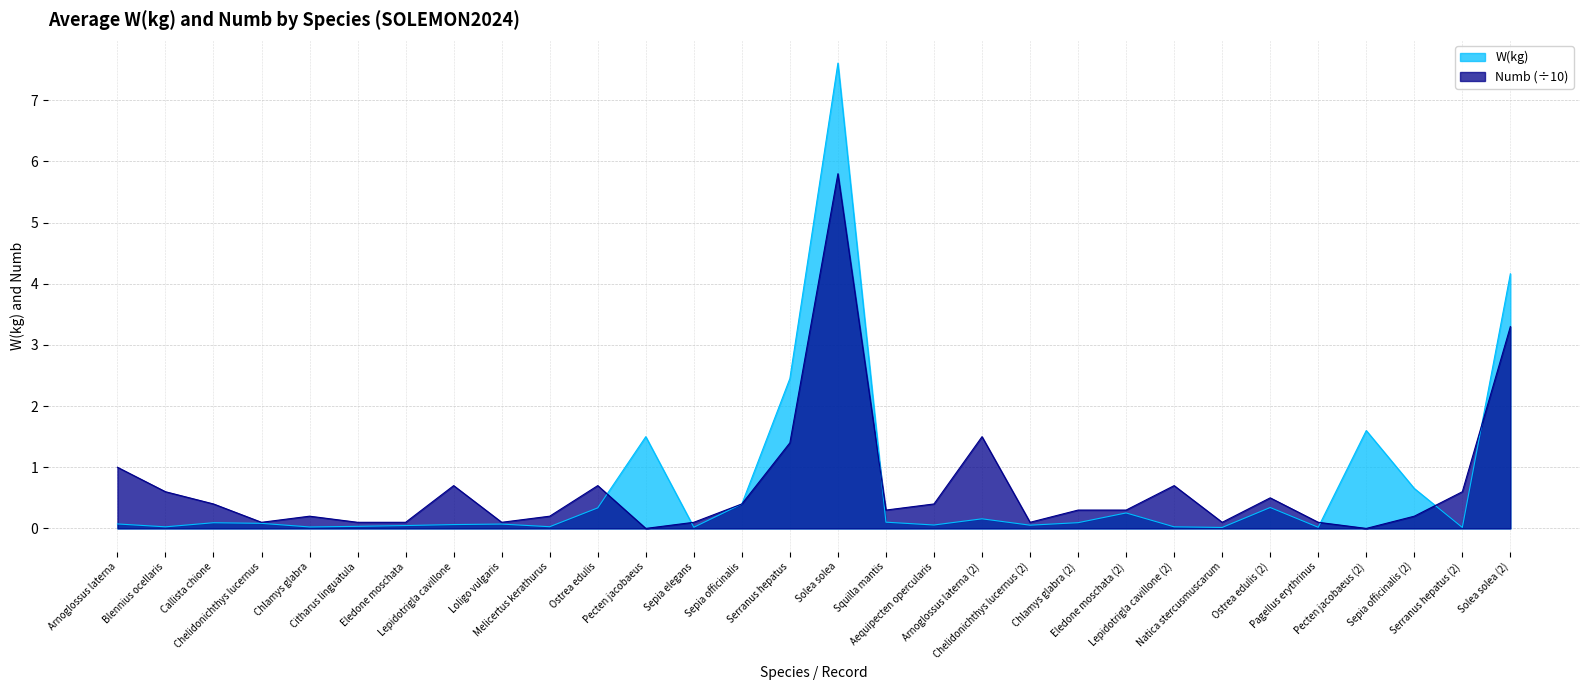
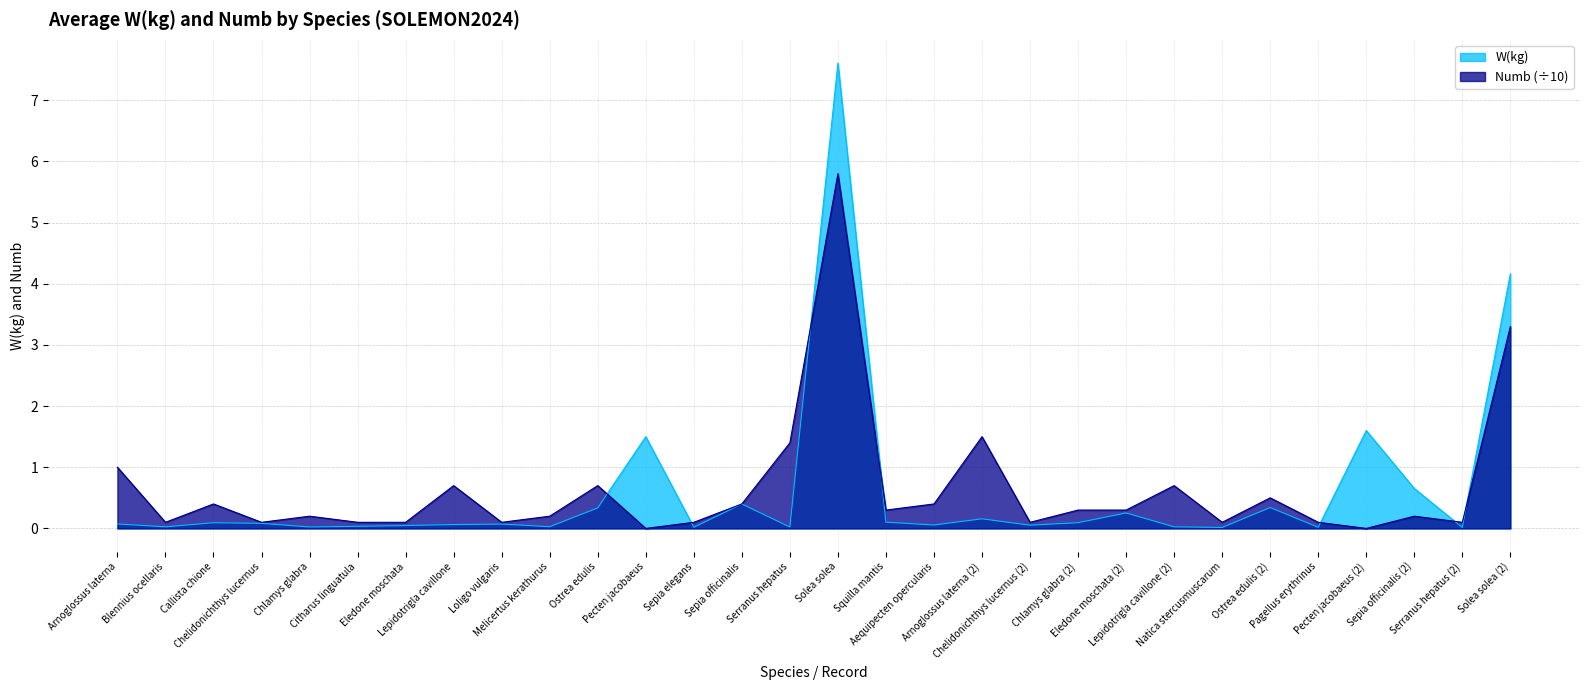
  {
    "W(kg)": {
      "Arnoglossus laterna": 0.1,
      "Blennius ocellaris": 0.0,
      "Callista chione": 0.1,
      "Chlamys glabra": 0.0,
      "Citharus linguatula": 0.0,
      "Eledone moschata": 0.0,
      "Lepidotrigla cavillone": 0.1,
      "Melicertus kerathurus": 0.0,
      "Ostrea edulis": 0.3,
      "Pecten jacobaeus": 1.5,
      "Sepia elegans": 0.0,
-     "Serranus hepatus": 2.5,
+     "Serranus hepatus": 0.0,
      "Solea solea": 7.6,
      "Squilla mantis": 0.1,
      "Aequipecten opercularis": 0.1,
      "Arnoglossus laterna (2)": 0.2,
      "Chelidonichthys lucernus (2)": 0.1,
      "Chlamys glabra (2)": 0.1,
      "Eledone moschata (2)": 0.3,
      "Lepidotrigla cavillone (2)": 0.0,
      "Natica stercusmuscarum": 0.0,
      "Ostrea edulis (2)": 0.3,
      "Pagellus erythrinus": 0.0,
      "Pecten jacobaeus (2)": 1.6,
      "Sepia officinalis (2)": 0.7,
      "Serranus hepatus (2)": 0.0,
      "Solea solea (2)": 4.2
    },
    "Numb (÷10)": {
      "Arnoglossus laterna": 1.0,
-     "Blennius ocellaris": 0.6,
+     "Blennius ocellaris": 0.1,
      "Callista chione": 0.4,
      "Chlamys glabra": 0.2,
      "Citharus linguatula": 0.1,
      "Eledone moschata": 0.1,
      "Lepidotrigla cavillone": 0.7,
      "Melicertus kerathurus": 0.2,
      "Ostrea edulis": 0.7,
      "Pecten jacobaeus": 0.0,
      "Sepia elegans": 0.1,
      "Serranus hepatus": 1.4,
      "Solea solea": 5.8,
      "Squilla mantis": 0.3,
      "Aequipecten opercularis": 0.4,
      "Arnoglossus laterna (2)": 1.5,
      "Chelidonichthys lucernus (2)": 0.1,
      "Chlamys glabra (2)": 0.3,
      "Eledone moschata (2)": 0.3,
      "Lepidotrigla cavillone (2)": 0.7,
      "Natica stercusmuscarum": 0.1,
      "Ostrea edulis (2)": 0.5,
      "Pagellus erythrinus": 0.1,
      "Pecten jacobaeus (2)": 0.0,
      "Sepia officinalis (2)": 0.2,
-     "Serranus hepatus (2)": 0.6,
+     "Serranus hepatus (2)": 0.1,
      "Solea solea (2)": 3.3
    }
  }
